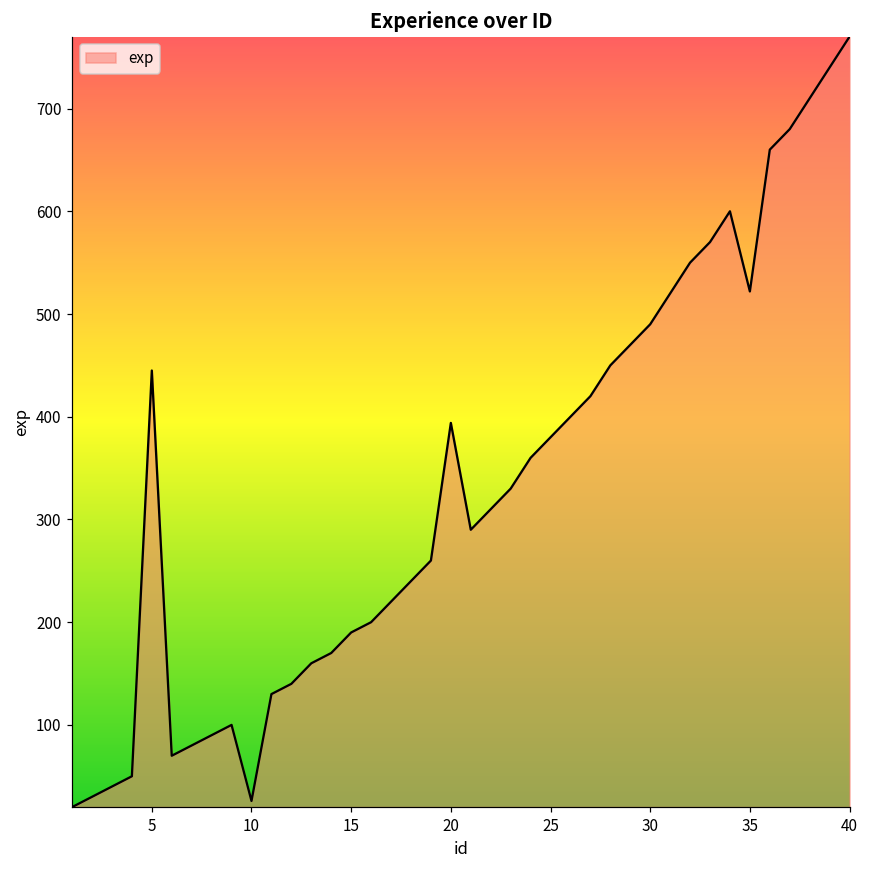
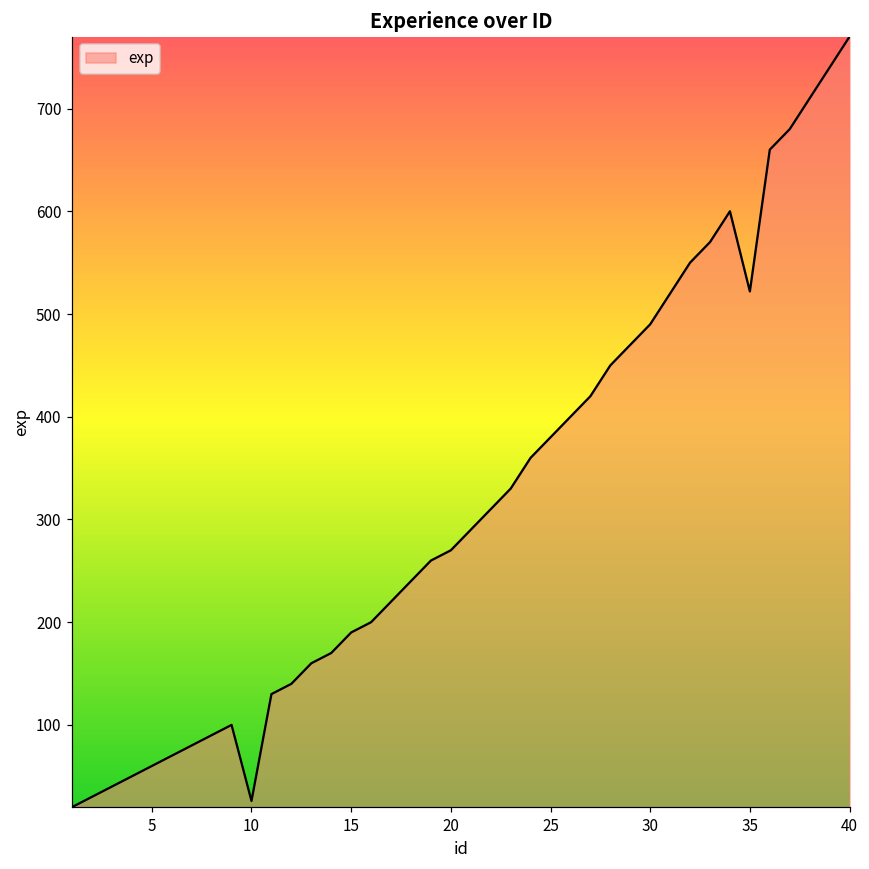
  {
-   "5": 450,
+   "5": 60,
    "10": 30,
    "15": 190,
-   "20": 390,
+   "20": 270,
    "25": 380,
    "30": 490,
    "35": 520,
    "40": 770
  }
